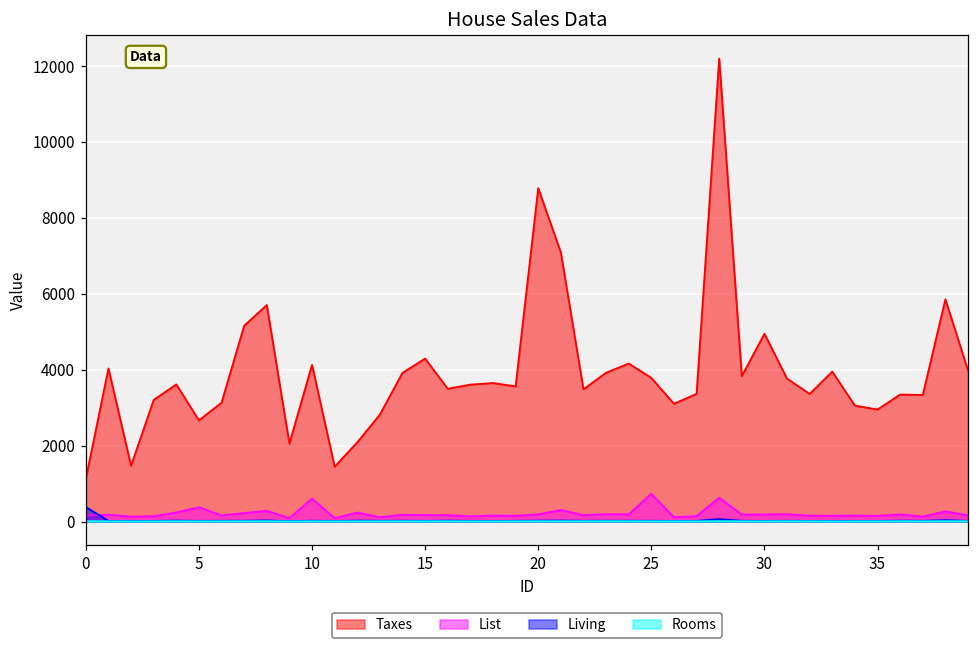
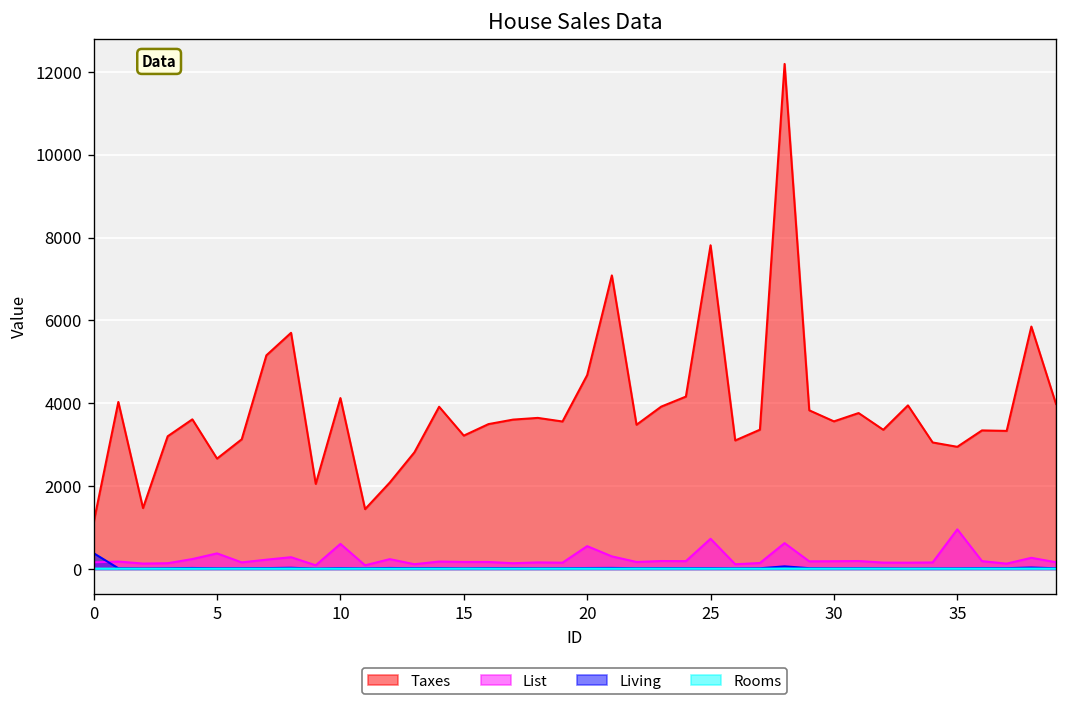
  {
    "Taxes": {
      "0": 1100,
      "5": 2700,
      "10": 4100,
-     "15": 4300,
-     "20": 8800,
-     "25": 3800,
-     "30": 4900,
+     "15": 3200,
+     "20": 4700,
+     "25": 7800,
+     "30": 3600,
      "35": 3000
    },
    "List": {
      "0": 200,
      "5": 400,
      "10": 600,
      "15": 200,
-     "20": 200,
+     "20": 600,
      "25": 700,
      "30": 200,
-     "35": 200
+     "35": 1000
    },
    "Living": {
      "0": 400
    },
    "Rooms": {
      "0": 0
    }
  }
